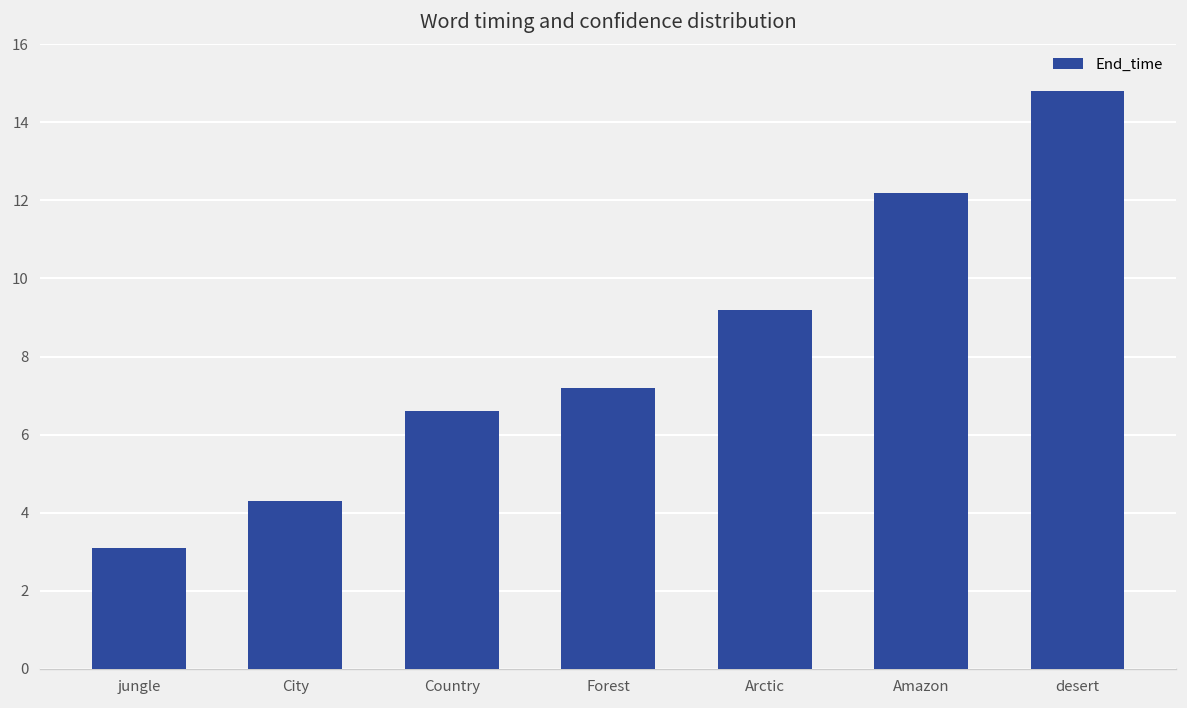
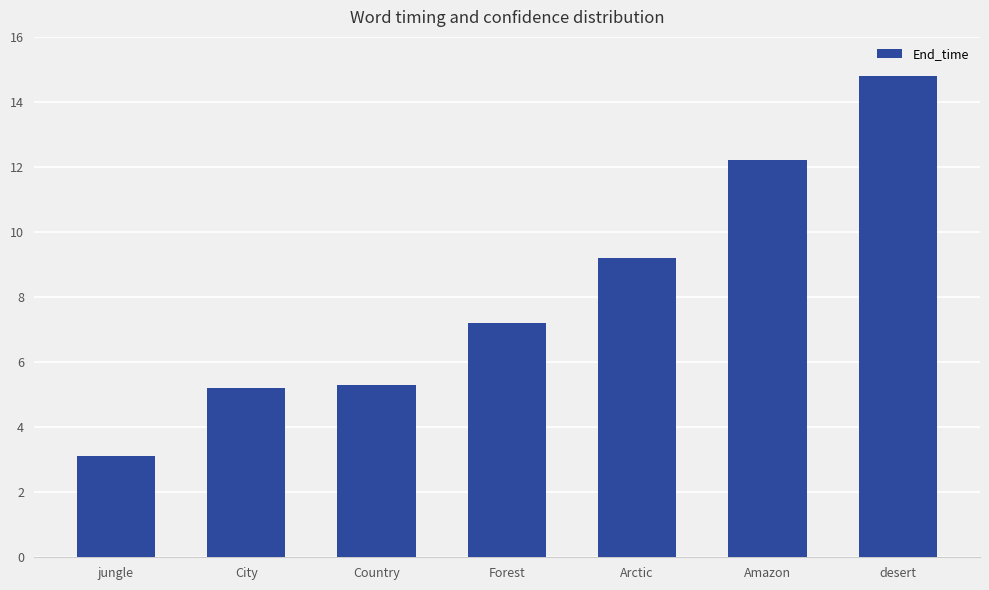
  {
    "jungle": 3.1,
-   "City": 4.3,
-   "Country": 6.6,
+   "City": 5.2,
+   "Country": 5.3,
    "Forest": 7.2,
    "Arctic": 9.2,
    "Amazon": 12.2,
    "desert": 14.8
  }
